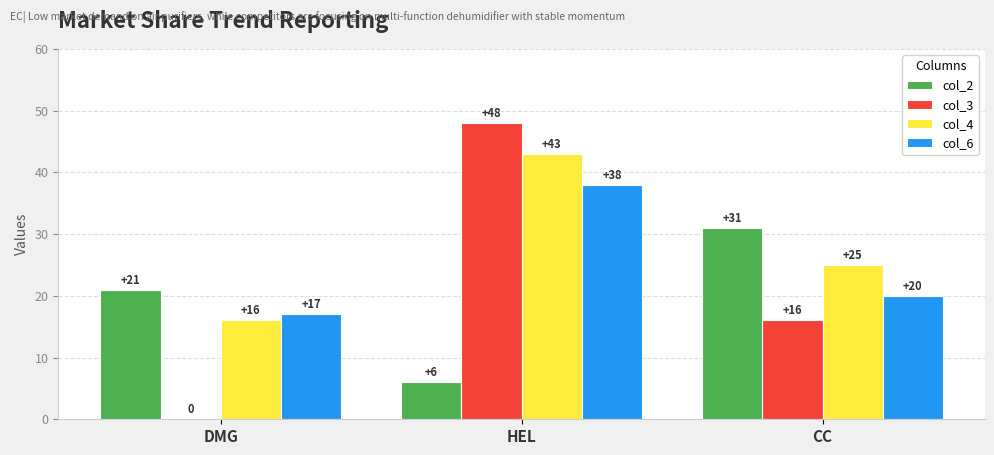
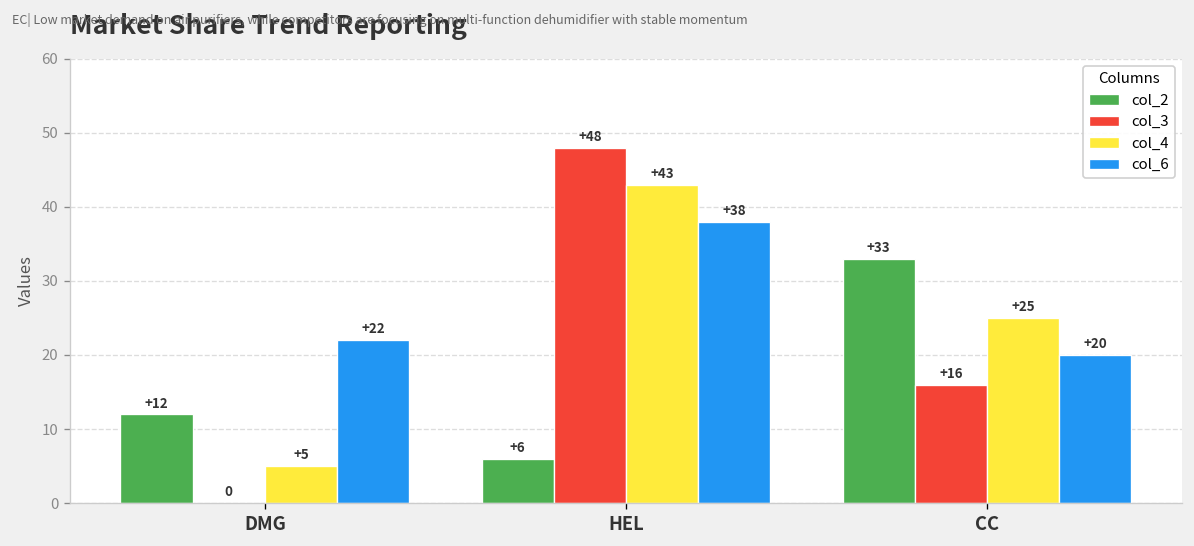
  {
    "col_2": {
-     "DMG": "+21",
+     "DMG": "+12",
      "HEL": "+6",
-     "CC": "+31"
+     "CC": "+33"
    },
    "col_3": {
      "DMG": "0",
      "HEL": "+48",
      "CC": "+16"
    },
    "col_4": {
-     "DMG": "+16",
+     "DMG": "+5",
      "HEL": "+43",
      "CC": "+25"
    },
    "col_6": {
-     "DMG": "+17",
+     "DMG": "+22",
      "HEL": "+38",
      "CC": "+20"
    }
  }
